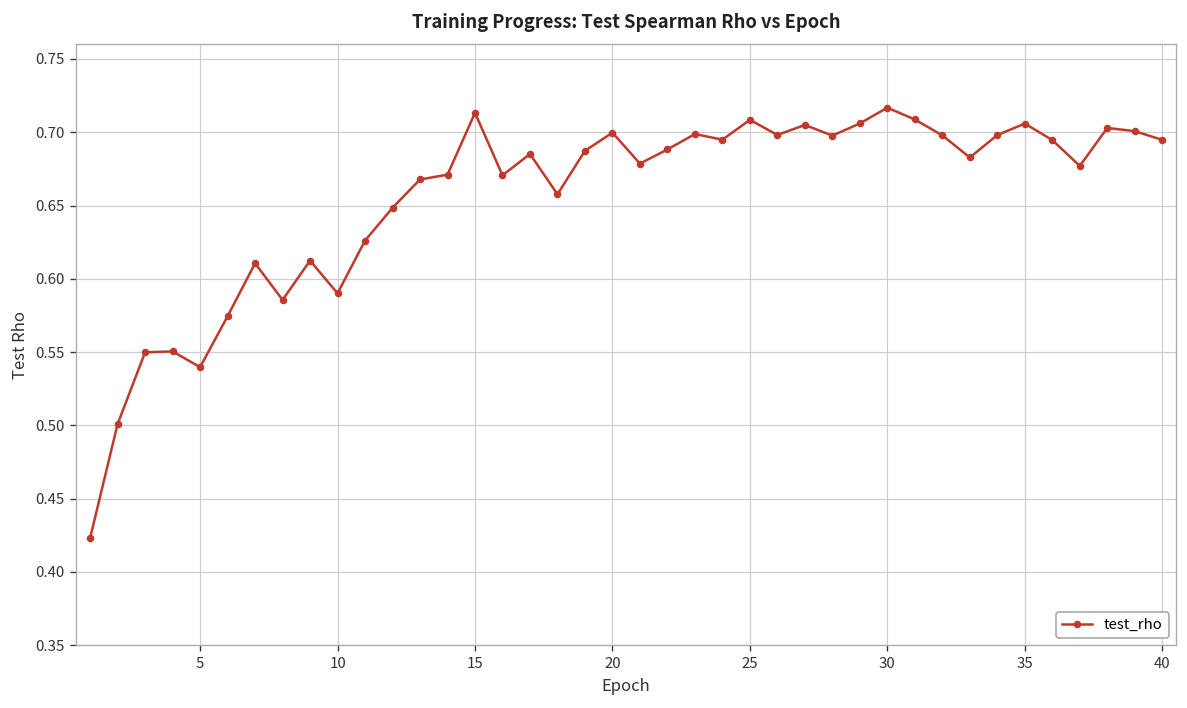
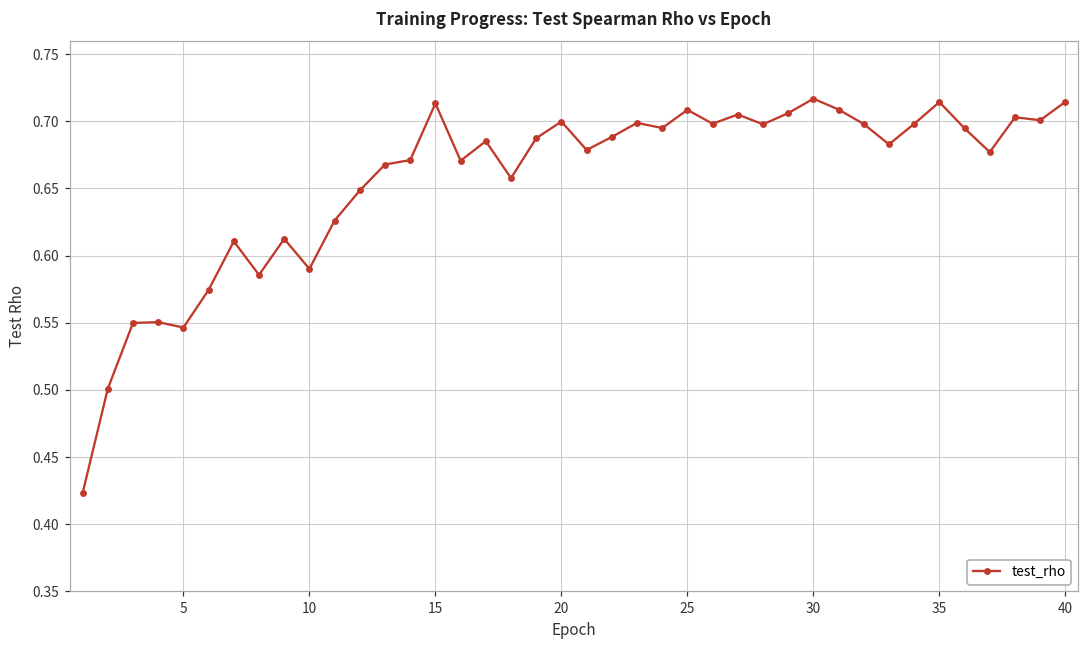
  {
-   "5": 0.540,
+   "5": 0.546,
    "10": 0.590,
    "15": 0.713,
    "20": 0.700,
    "25": 0.708,
    "30": 0.717,
-   "35": 0.706,
-   "40": 0.695
+   "35": 0.714,
+   "40": 0.714
  }
